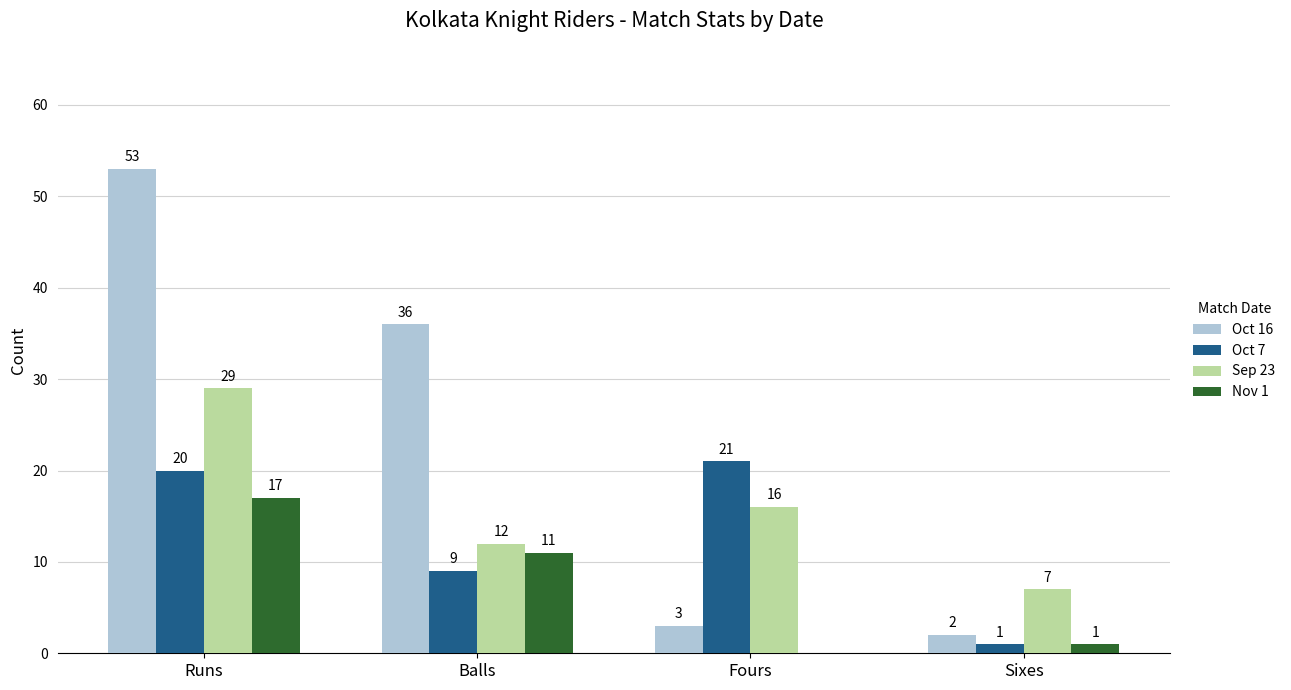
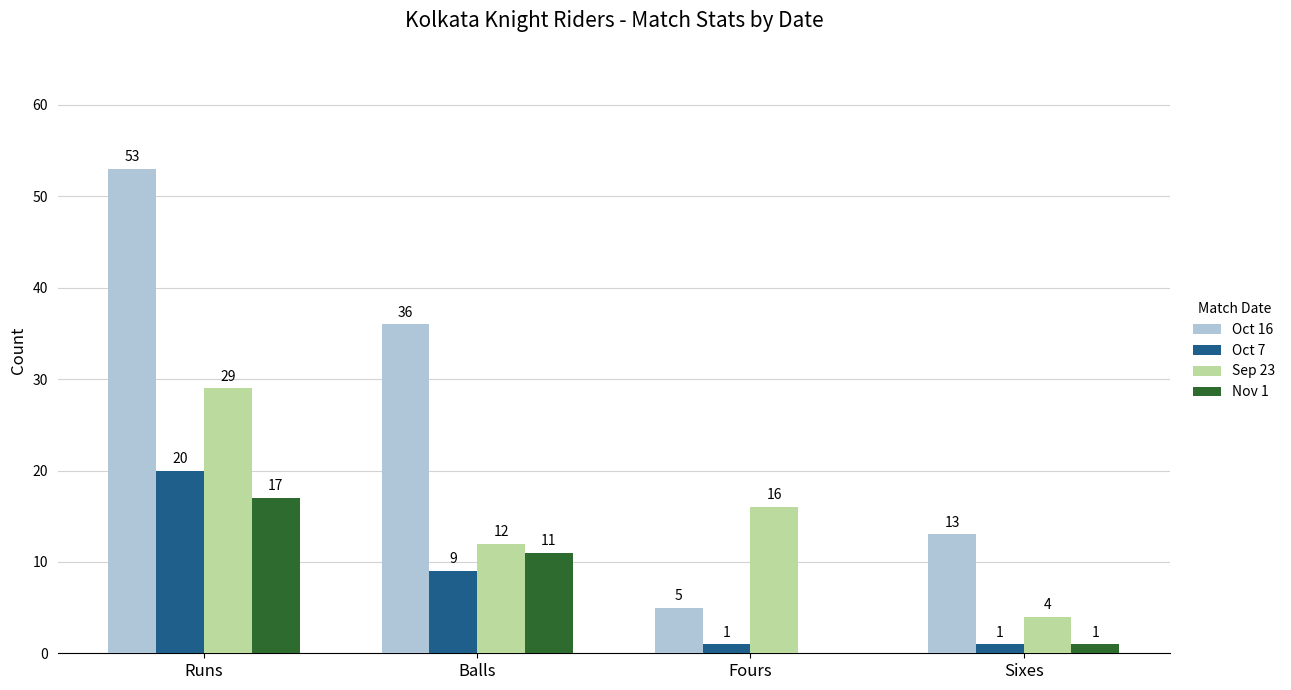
  {
    "Oct 16": {
      "Runs": 53,
      "Balls": 36,
-     "Fours": 3,
-     "Sixes": 2
+     "Fours": 5,
+     "Sixes": 13
    },
    "Oct 7": {
      "Runs": 20,
      "Balls": 9,
-     "Fours": 21,
+     "Fours": 1,
      "Sixes": 1
    },
    "Sep 23": {
      "Runs": 29,
      "Balls": 12,
      "Fours": 16,
-     "Sixes": 7
+     "Sixes": 4
    },
    "Nov 1": {
      "Runs": 17,
      "Balls": 11,
      "Sixes": 1
    }
  }
